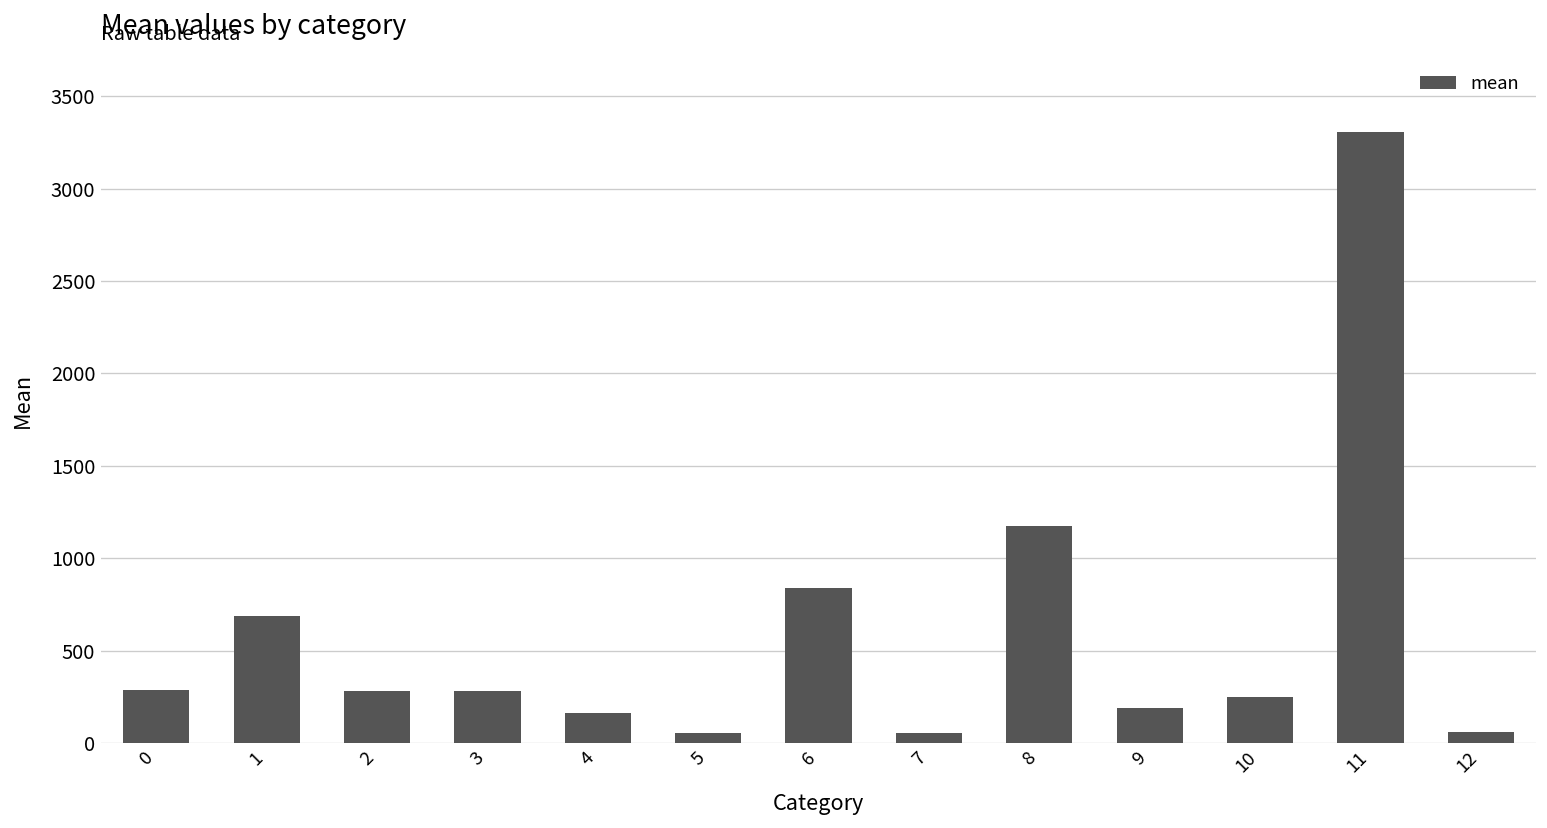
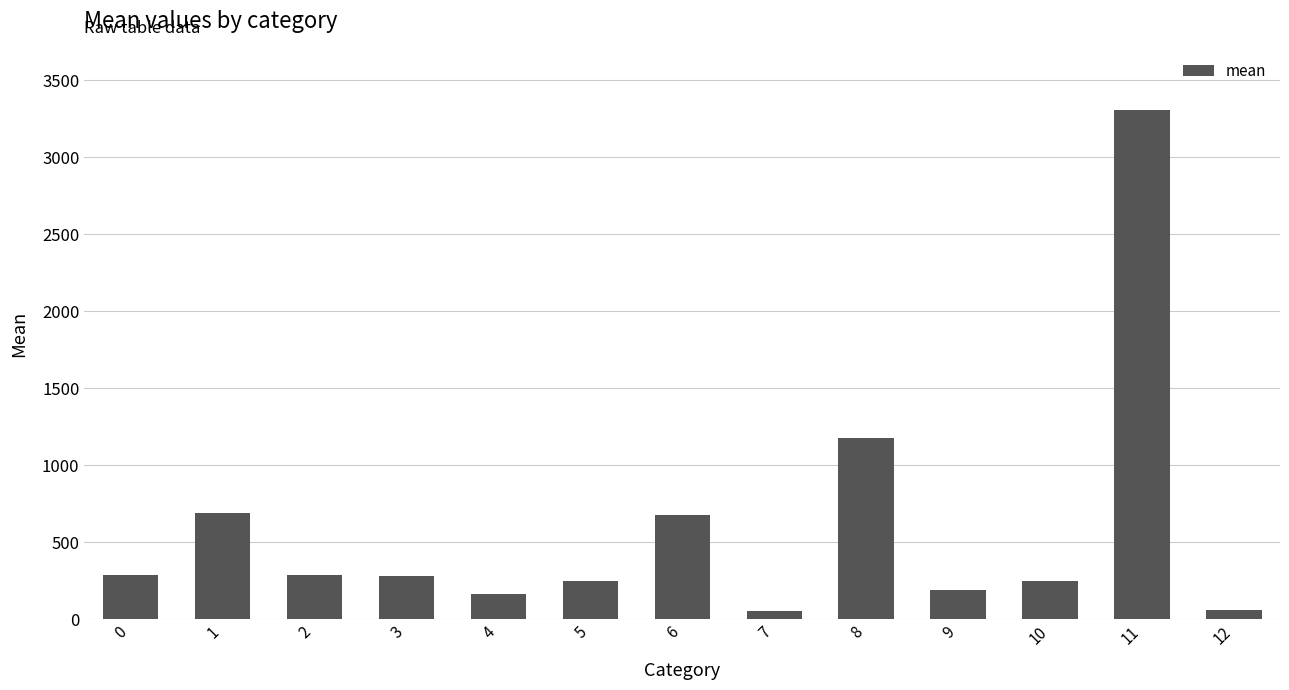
  {
    "0": 290,
    "1": 690,
    "2": 280,
    "3": 280,
    "4": 160,
-   "5": 50,
-   "6": 840,
+   "5": 250,
+   "6": 680,
    "7": 50,
    "8": 1180,
    "9": 190,
    "10": 250,
    "11": 3310,
    "12": 60
  }
